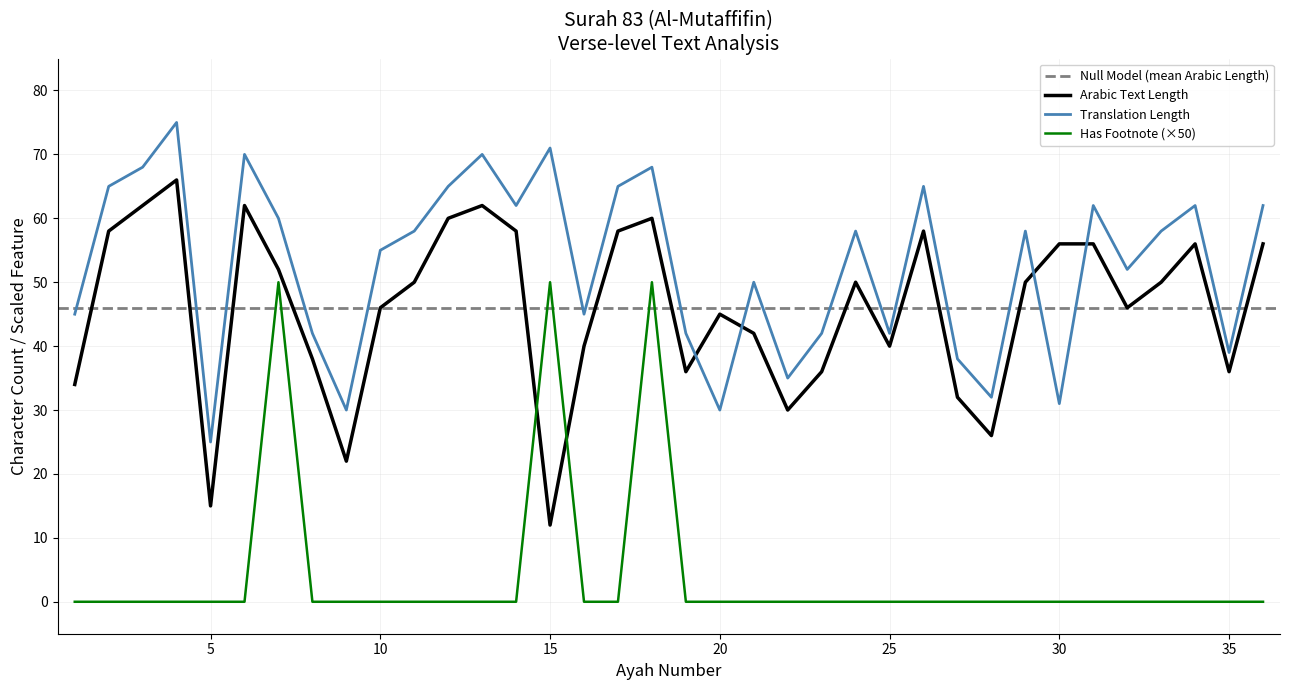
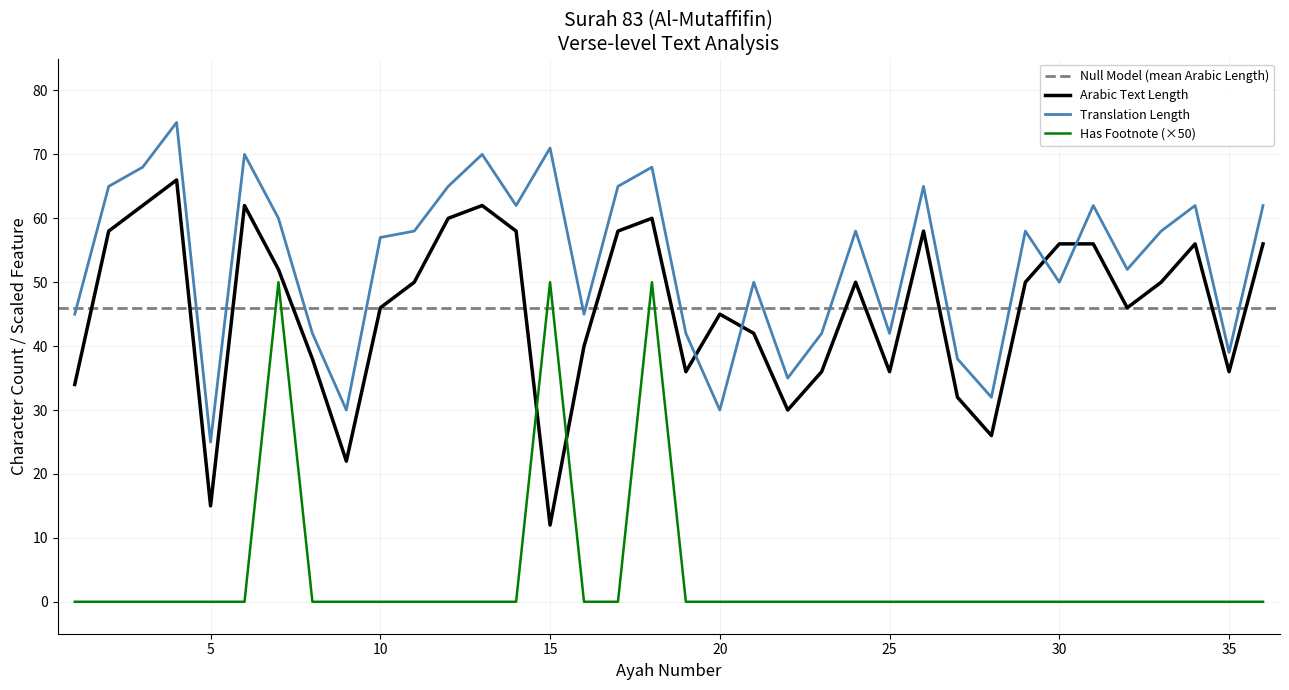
  {
    "Arabic Text Length": {
      "5": 15,
      "10": 46,
      "15": 12,
      "20": 45,
-     "25": 40,
+     "25": 36,
      "30": 56,
      "35": 36
    },
    "Translation Length": {
      "5": 25,
-     "10": 55,
+     "10": 57,
      "15": 71,
      "20": 30,
      "25": 42,
-     "30": 31,
+     "30": 50,
      "35": 39
    },
    "Has Footnote (×50)": {
      "5": 0,
      "10": 0,
      "15": 50,
      "20": 0,
      "25": 0,
      "30": 0,
      "35": 0
    }
  }
